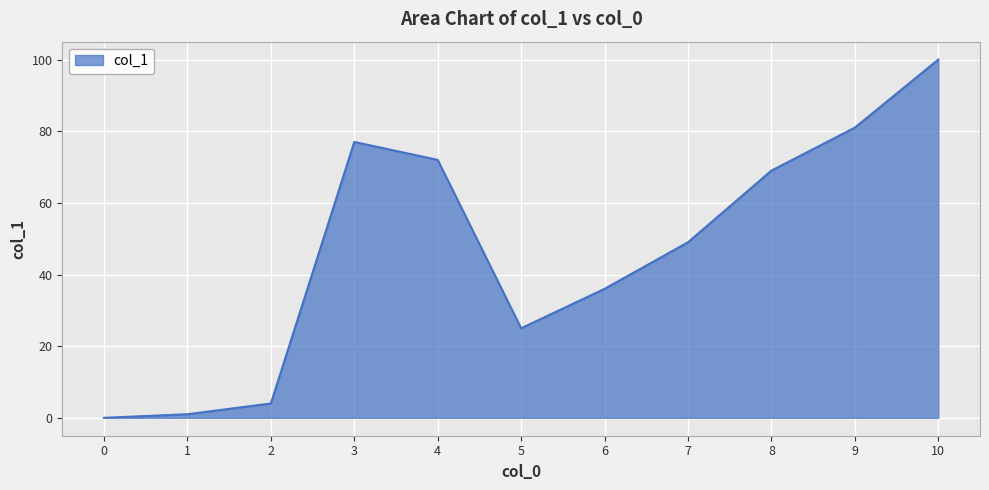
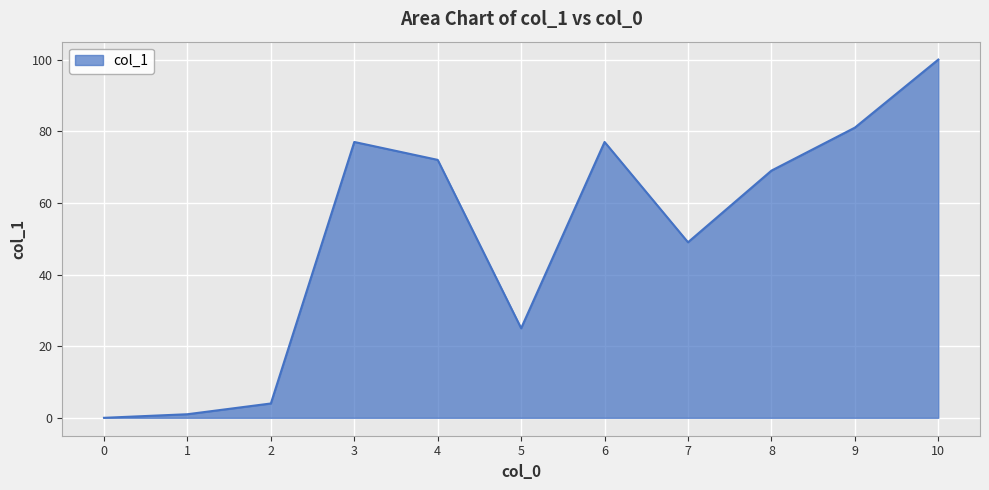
  {
    "0": 0,
    "1": 1,
    "2": 4,
    "3": 77,
    "4": 72,
    "5": 25,
-   "6": 36,
+   "6": 77,
    "7": 49,
    "8": 69,
    "9": 81,
    "10": 100
  }
